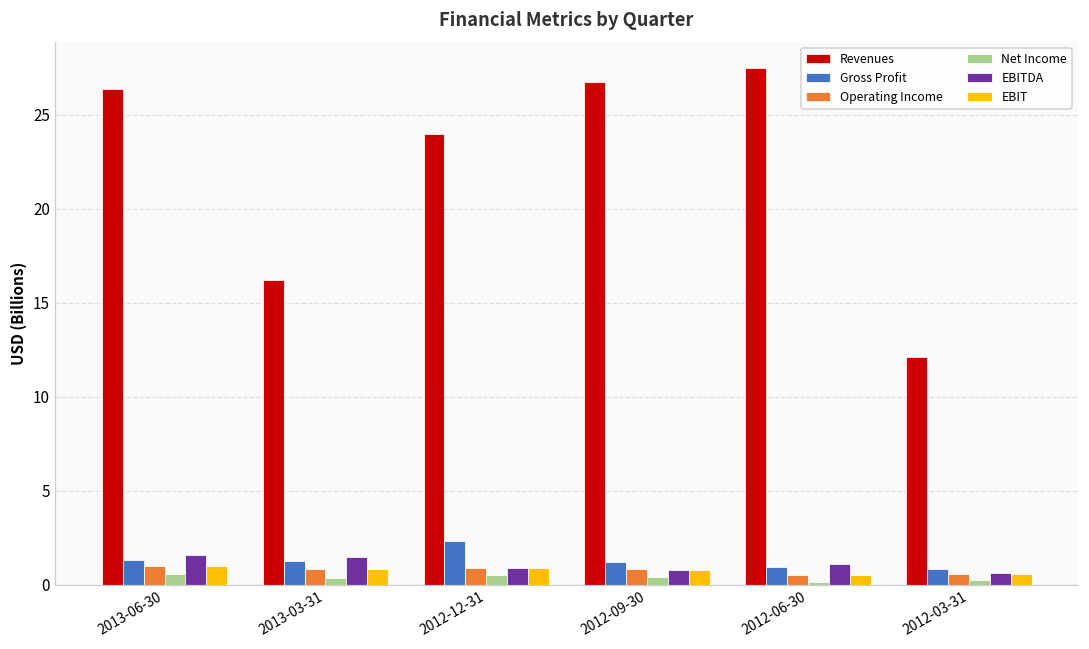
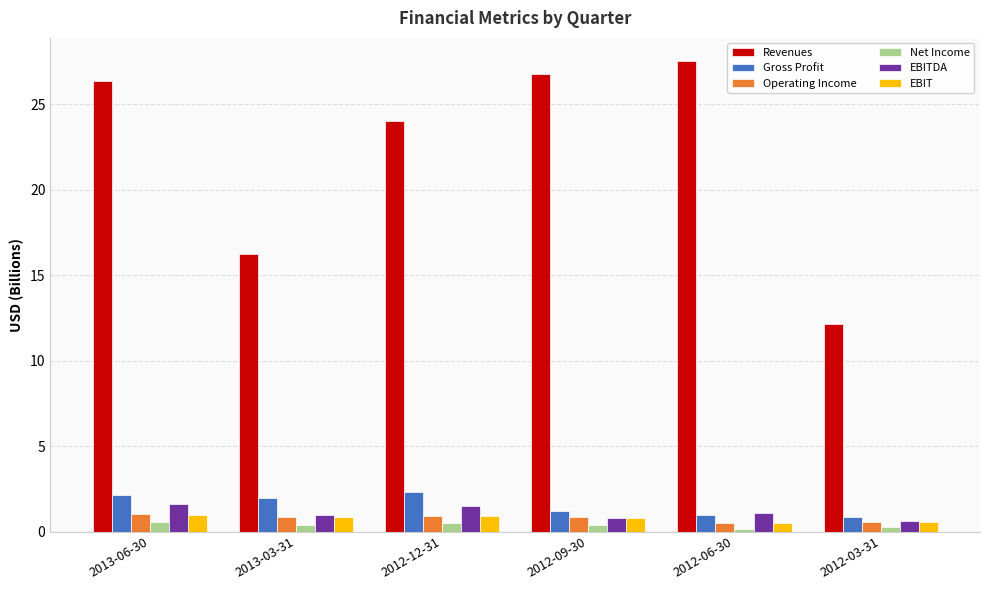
  {
    "Revenues": {
      "2013-06-30": 26.4,
      "2013-03-31": 16.2,
      "2012-12-31": 24.0,
      "2012-09-30": 26.8,
      "2012-06-30": 27.5,
      "2012-03-31": 12.1
    },
    "Gross Profit": {
-     "2013-06-30": 1.3,
-     "2013-03-31": 1.3,
+     "2013-06-30": 2.1,
+     "2013-03-31": 2.0,
      "2012-12-31": 2.3,
      "2012-09-30": 1.2,
      "2012-06-30": 0.9,
      "2012-03-31": 0.8
    },
    "Operating Income": {
      "2013-06-30": 1.0,
      "2013-03-31": 0.8,
      "2012-12-31": 0.9,
      "2012-09-30": 0.8,
      "2012-06-30": 0.5,
      "2012-03-31": 0.6
    },
    "Net Income": {
      "2013-06-30": 0.5,
      "2013-03-31": 0.4,
      "2012-12-31": 0.5,
      "2012-09-30": 0.4,
      "2012-06-30": 0.1,
      "2012-03-31": 0.3
    },
    "EBITDA": {
      "2013-06-30": 1.6,
-     "2013-03-31": 1.4,
-     "2012-12-31": 0.9,
+     "2013-03-31": 0.9,
+     "2012-12-31": 1.5,
      "2012-09-30": 0.8,
      "2012-06-30": 1.1,
      "2012-03-31": 0.6
    },
    "EBIT": {
      "2013-06-30": 1.0,
      "2013-03-31": 0.8,
      "2012-12-31": 0.9,
      "2012-09-30": 0.8,
      "2012-06-30": 0.5,
      "2012-03-31": 0.6
    }
  }
